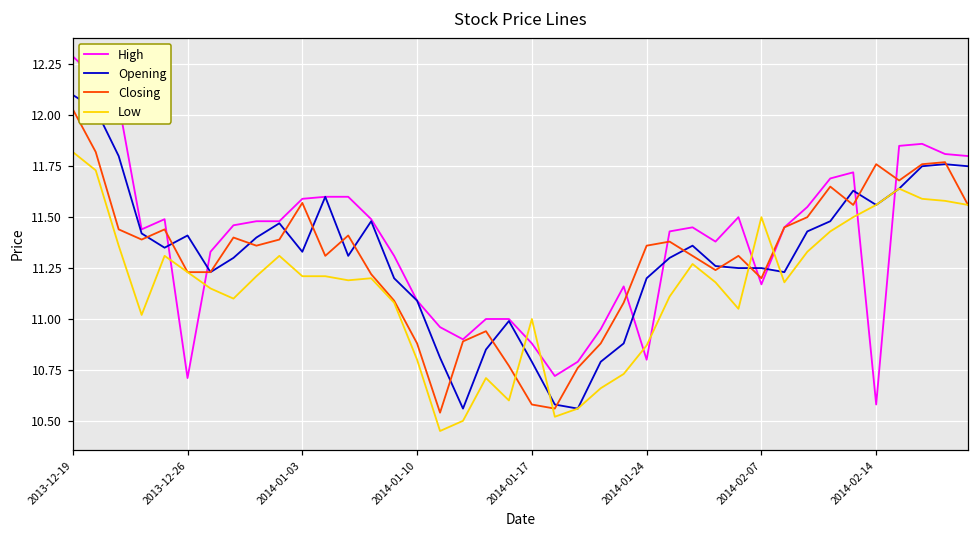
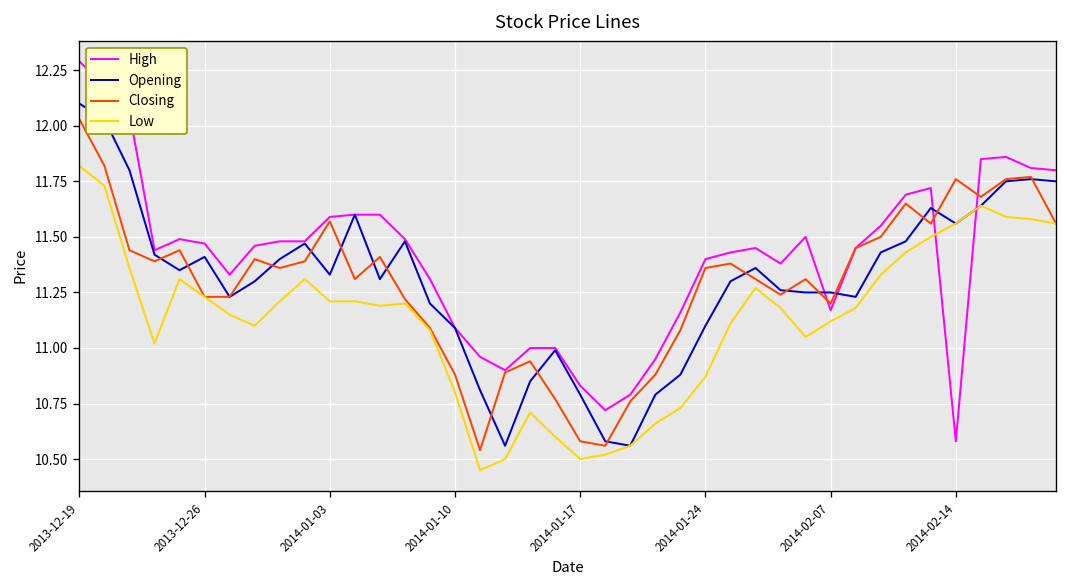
  {
    "High": {
      "2013-12-19": 12.29,
-     "2013-12-26": 10.71,
+     "2013-12-26": 11.47,
      "2014-01-03": 11.59,
-     "2014-01-17": 10.88,
-     "2014-01-24": 10.8,
+     "2014-01-17": 10.83,
+     "2014-01-24": 11.4,
      "2014-02-07": 11.17,
      "2014-02-14": 10.58
    },
    "Opening": {
      "2013-12-19": 12.1,
      "2013-12-26": 11.4,
      "2014-01-03": 11.33,
      "2014-01-17": 10.8,
-     "2014-01-24": 11.2,
+     "2014-01-24": 11.1,
      "2014-02-07": 11.25
    },
    "Closing": {
      "2013-12-19": 12.03,
      "2014-01-03": 11.57,
      "2014-01-10": 10.88,
      "2014-01-17": 10.58,
      "2014-01-24": 11.36,
      "2014-02-07": 11.20,
      "2014-02-14": 11.76
    },
    "Low": {
      "2013-12-19": 11.82,
      "2014-01-03": 11.21,
      "2014-01-10": 10.80,
-     "2014-01-17": 11.0,
+     "2014-01-17": 10.5,
      "2014-01-24": 10.87,
-     "2014-02-07": 11.50
+     "2014-02-07": 11.12
    }
  }
